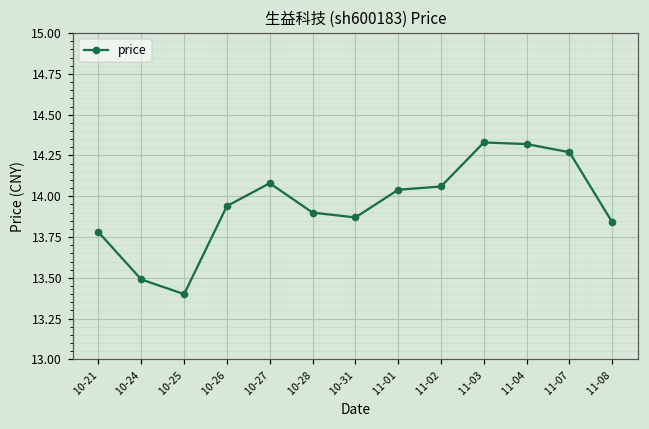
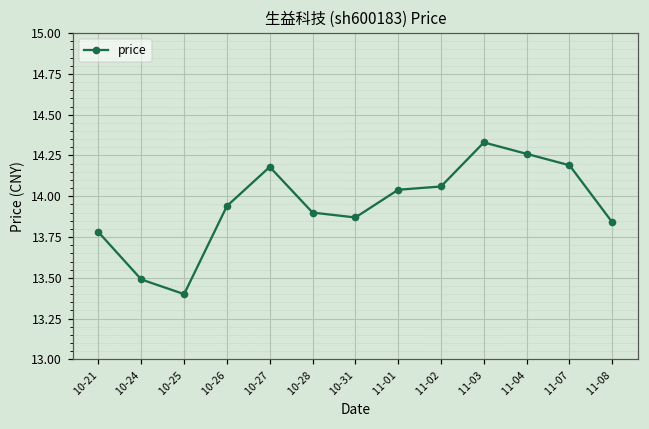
  {
    "10-21": 13.78,
    "10-24": 13.49,
    "10-25": 13.40,
    "10-26": 13.94,
-   "10-27": 14.08,
+   "10-27": 14.18,
    "10-28": 13.90,
    "10-31": 13.87,
    "11-01": 14.04,
    "11-02": 14.06,
    "11-03": 14.33,
-   "11-04": 14.32,
-   "11-07": 14.27,
+   "11-04": 14.26,
+   "11-07": 14.19,
    "11-08": 13.84
  }
